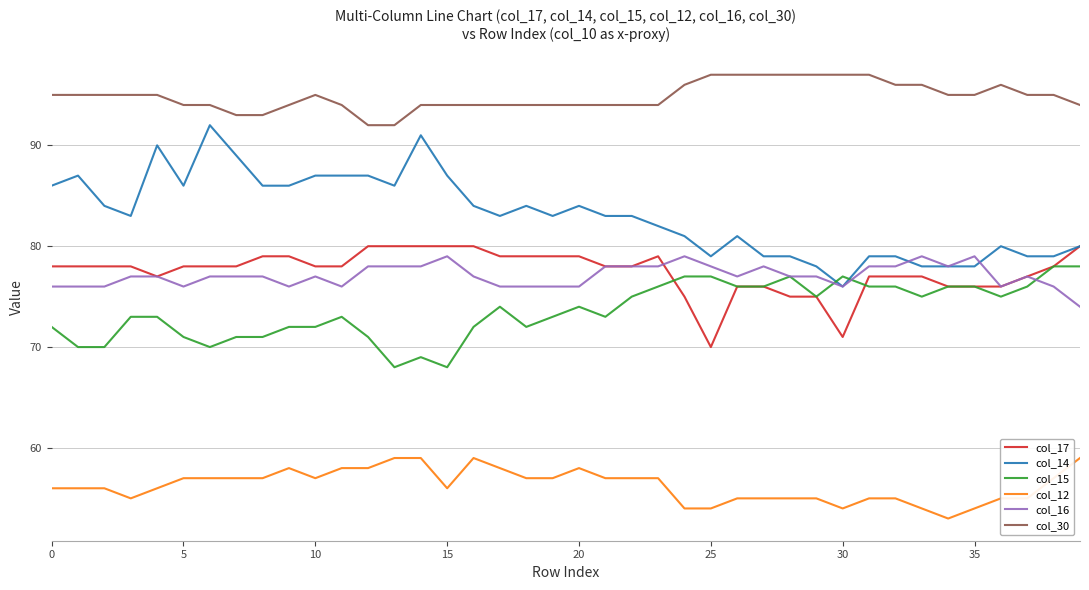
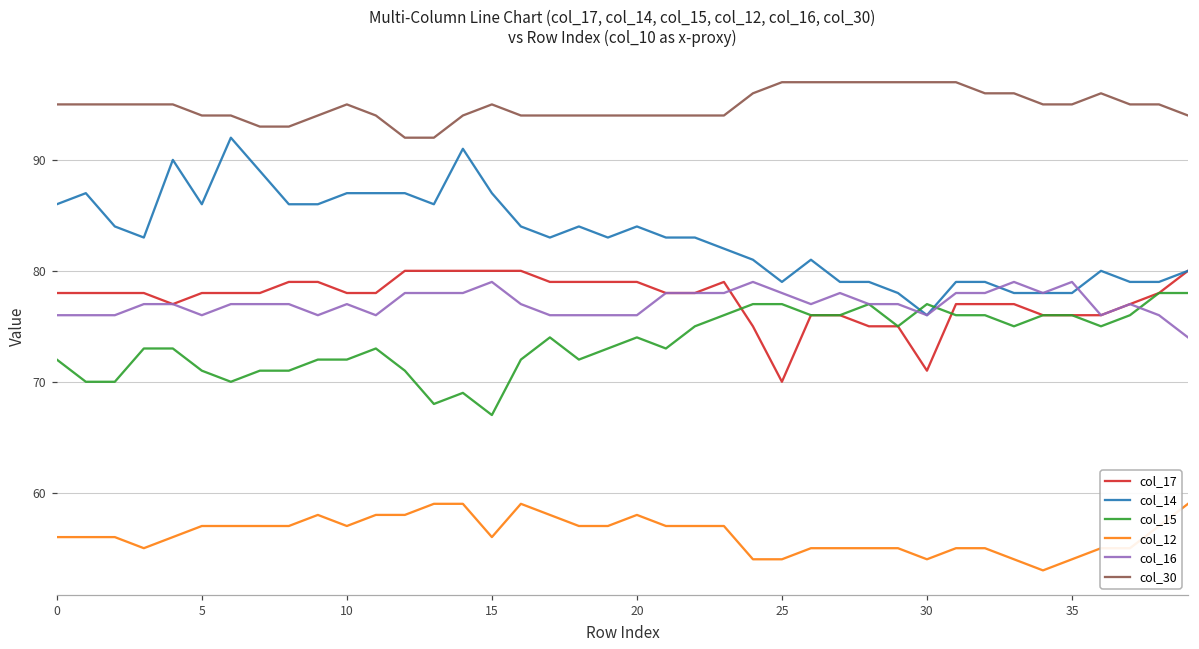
  {
    "col_17": {
      "0": 78,
      "5": 78,
      "10": 78,
      "15": 80,
      "20": 79,
      "25": 70,
      "30": 71
    },
    "col_14": {
      "0": 86,
      "5": 86,
      "10": 87,
      "15": 87,
      "20": 84,
      "25": 79,
      "35": 78
    },
    "col_15": {
      "0": 72,
      "5": 71,
      "10": 72,
-     "15": 68,
+     "15": 67,
      "20": 74,
      "25": 77,
      "30": 77
    },
    "col_12": {
      "0": 56,
      "5": 57,
      "10": 57,
      "15": 56,
      "20": 58,
      "25": 54,
      "30": 54,
      "35": 54
    },
    "col_16": {
      "0": 76,
      "5": 76,
      "10": 77,
      "15": 79,
      "20": 76,
      "25": 78,
      "35": 79
    },
    "col_30": {
      "0": 95,
      "5": 94,
      "10": 95,
-     "15": 94,
+     "15": 95,
      "20": 94,
      "25": 97,
      "30": 97,
      "35": 95
    }
  }
